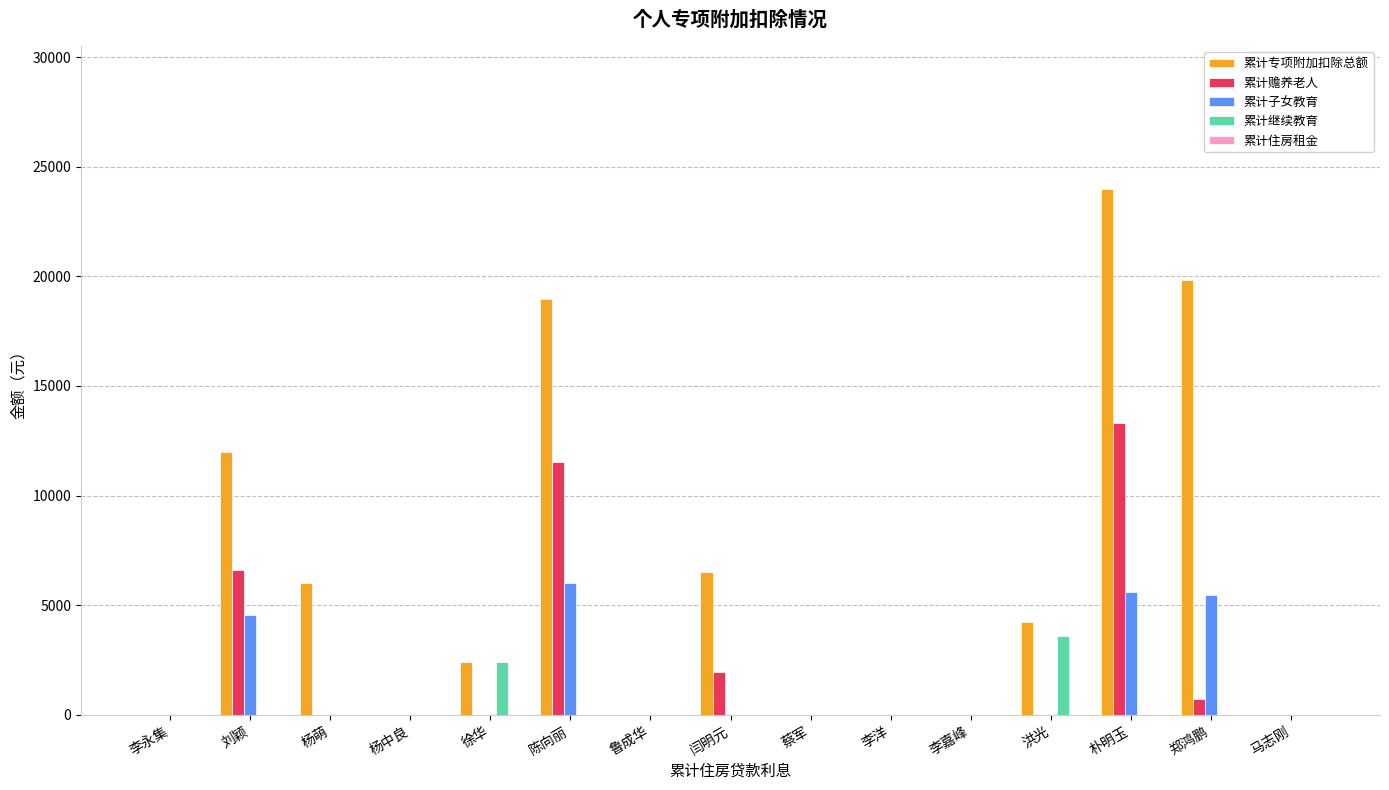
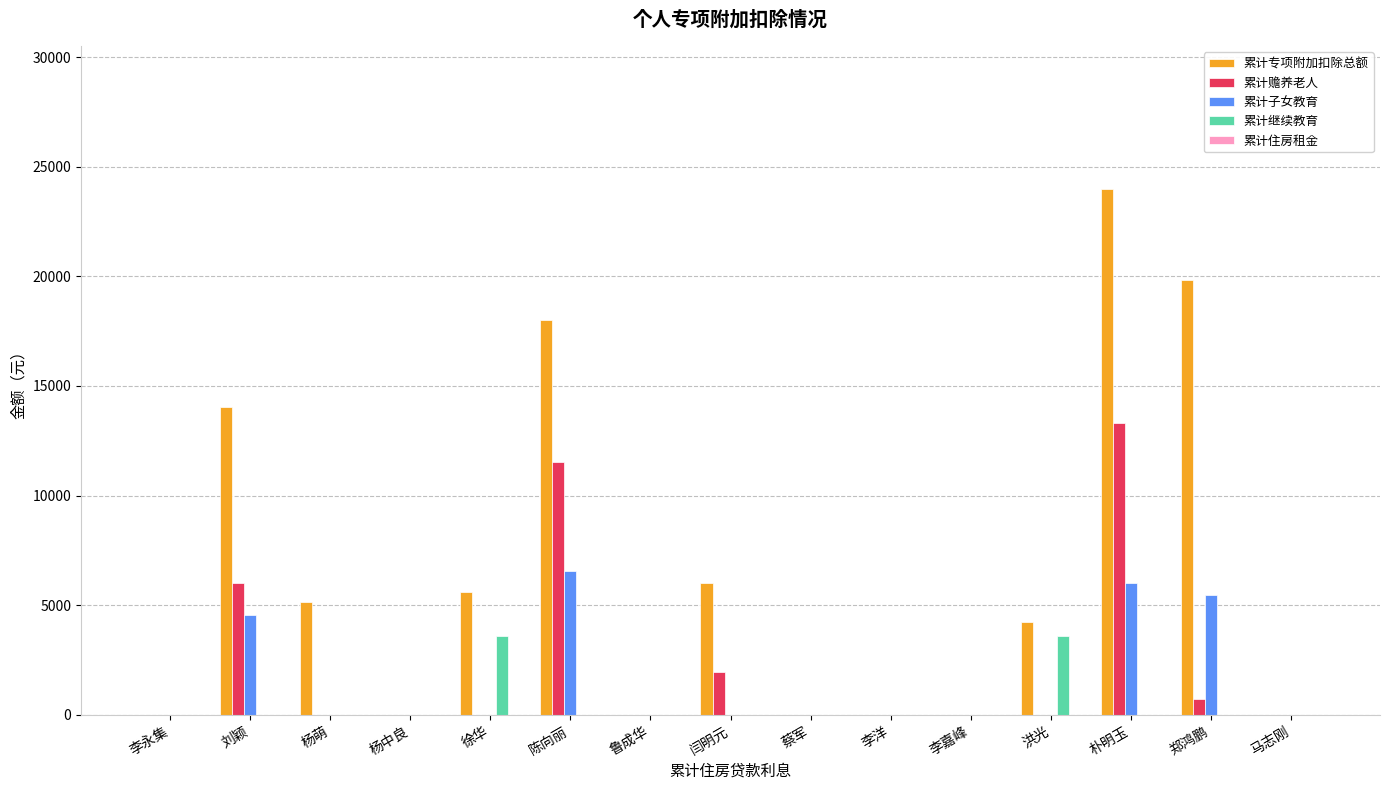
  {
    "累计专项附加扣除总额": {
      "李永集": 0,
-     "刘颖": 12000,
-     "杨萌": 6000,
+     "刘颖": 14000,
+     "杨萌": 5100,
      "杨中良": 0,
-     "徐华": 2400,
-     "陈向丽": 19000,
+     "徐华": 5600,
+     "陈向丽": 18000,
      "鲁成华": 0,
-     "闫明元": 6500,
+     "闫明元": 6000,
      "蔡军": 0,
      "李洋": 0,
      "李嘉峰": 0,
      "洪光": 4200,
      "朴明玉": 24000,
      "郑鸿鹏": 19800,
      "马志刚": 0
    },
    "累计赡养老人": {
      "李永集": 0,
-     "刘颖": 6600,
+     "刘颖": 6000,
      "杨萌": 0,
      "杨中良": 0,
      "徐华": 0,
      "陈向丽": 11500,
      "鲁成华": 0,
      "闫明元": 2000,
      "蔡军": 0,
      "李洋": 0,
      "李嘉峰": 0,
      "洪光": 0,
      "朴明玉": 13300,
      "郑鸿鹏": 700,
      "马志刚": 0
    },
    "累计子女教育": {
      "李永集": 0,
      "刘颖": 4600,
      "杨萌": 0,
      "杨中良": 0,
      "徐华": 0,
-     "陈向丽": 6000,
+     "陈向丽": 6500,
      "鲁成华": 0,
      "闫明元": 0,
      "蔡军": 0,
      "李洋": 0,
      "李嘉峰": 0,
      "洪光": 0,
-     "朴明玉": 5600,
+     "朴明玉": 6000,
      "郑鸿鹏": 5500,
      "马志刚": 0
    },
    "累计继续教育": {
      "李永集": 0,
      "刘颖": 0,
      "杨萌": 0,
      "杨中良": 0,
-     "徐华": 2400,
+     "徐华": 3600,
      "陈向丽": 0,
      "鲁成华": 0,
      "闫明元": 0,
      "蔡军": 0,
      "李洋": 0,
      "李嘉峰": 0,
      "洪光": 3600,
      "朴明玉": 0,
      "郑鸿鹏": 0,
      "马志刚": 0
    },
    "累计住房租金": {
      "李永集": 0,
      "刘颖": 0,
      "杨萌": 0,
      "杨中良": 0,
      "徐华": 0,
      "陈向丽": 0,
      "鲁成华": 0,
      "闫明元": 0,
      "蔡军": 0,
      "李洋": 0,
      "李嘉峰": 0,
      "洪光": 0,
      "朴明玉": 0,
      "郑鸿鹏": 0,
      "马志刚": 0
    }
  }
